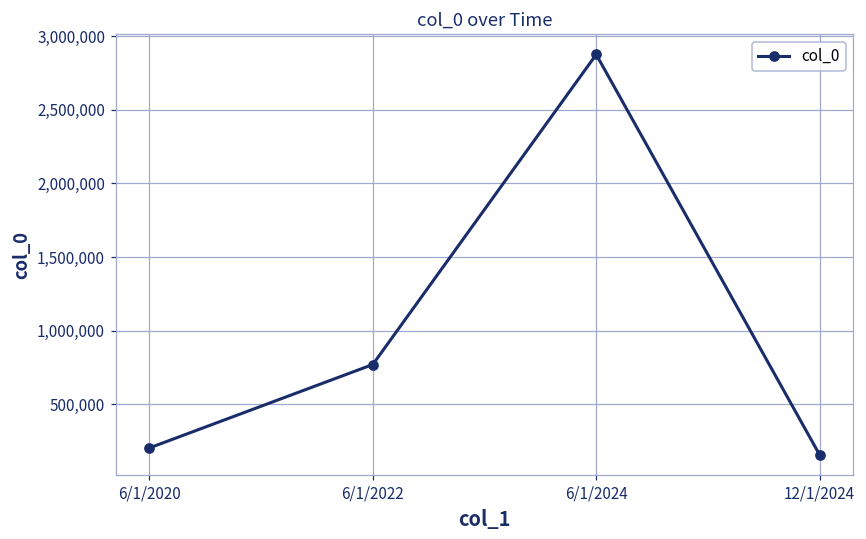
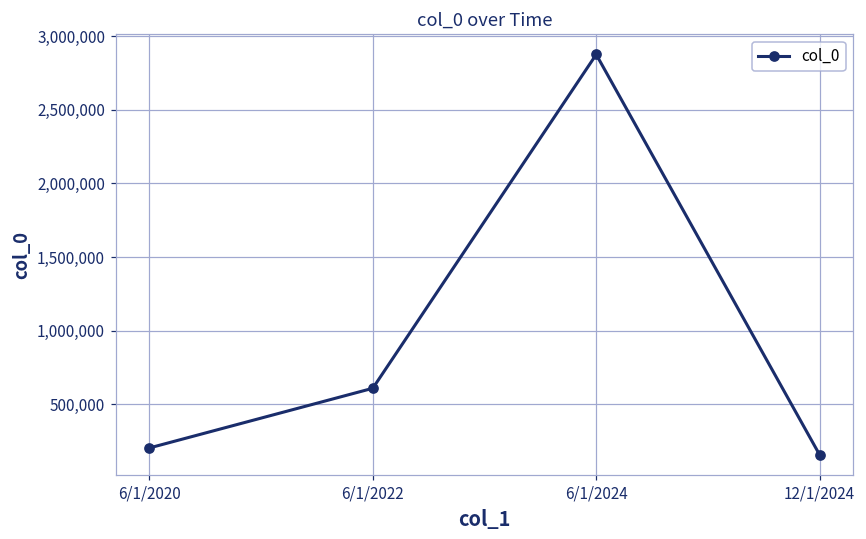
  {
    "6/1/2020": "200,000",
-   "6/1/2022": "770,000",
+   "6/1/2022": "610,000",
    "6/1/2024": "2,880,000",
    "12/1/2024": "160,000"
  }
